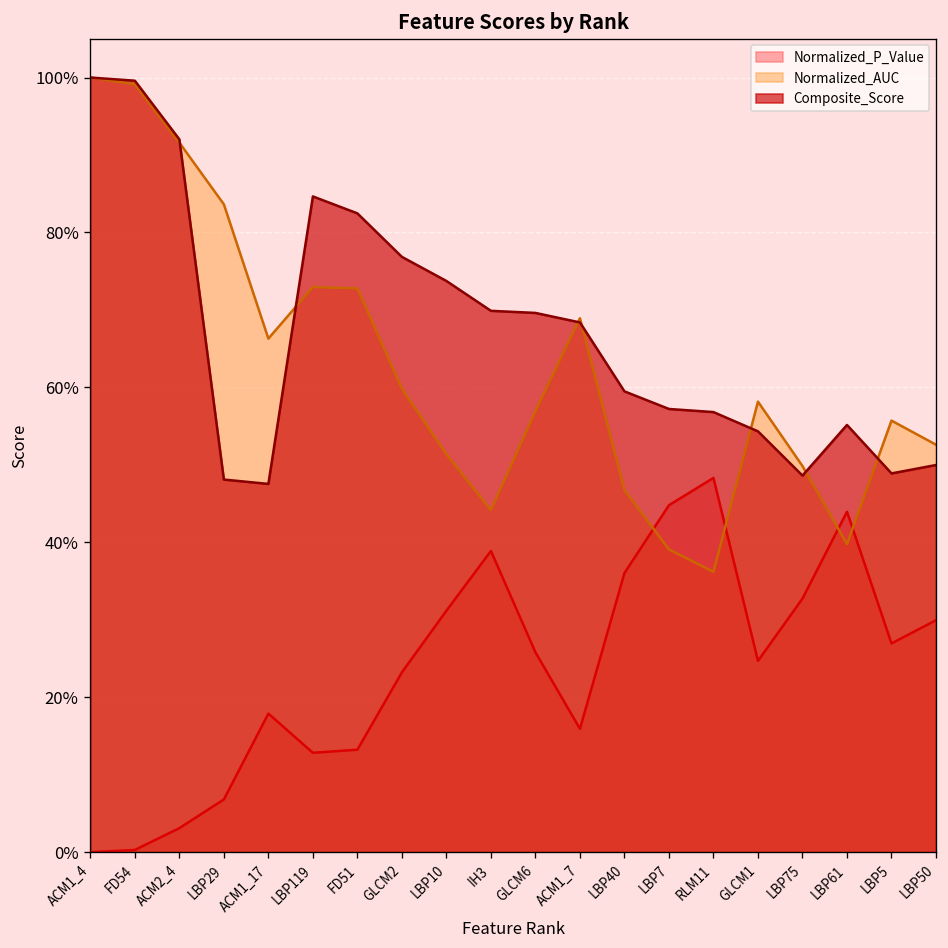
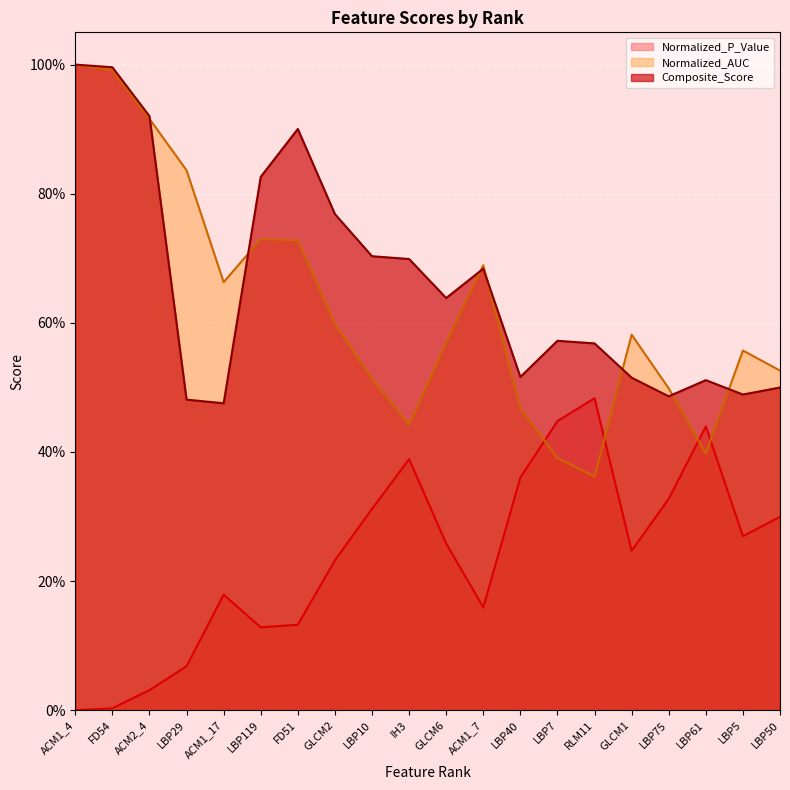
  {
    "Composite_Score": {
      "FD54": "100%",
      "ACM2_4": "92%",
      "LBP29": "48%",
      "ACM1_17": "48%",
-     "LBP119": "85%",
-     "FD51": "82%",
+     "LBP119": "83%",
+     "FD51": "90%",
      "GLCM2": "77%",
-     "LBP10": "74%",
+     "LBP10": "70%",
      "IH3": "70%",
-     "GLCM6": "70%",
+     "GLCM6": "64%",
      "ACM1_7": "68%",
-     "LBP40": "59%",
+     "LBP40": "52%",
      "LBP7": "57%",
      "RLM11": "57%",
-     "GLCM1": "54%",
+     "GLCM1": "52%",
      "LBP75": "49%",
-     "LBP61": "55%",
+     "LBP61": "51%",
      "LBP5": "49%",
      "LBP50": "50%"
    }
  }
